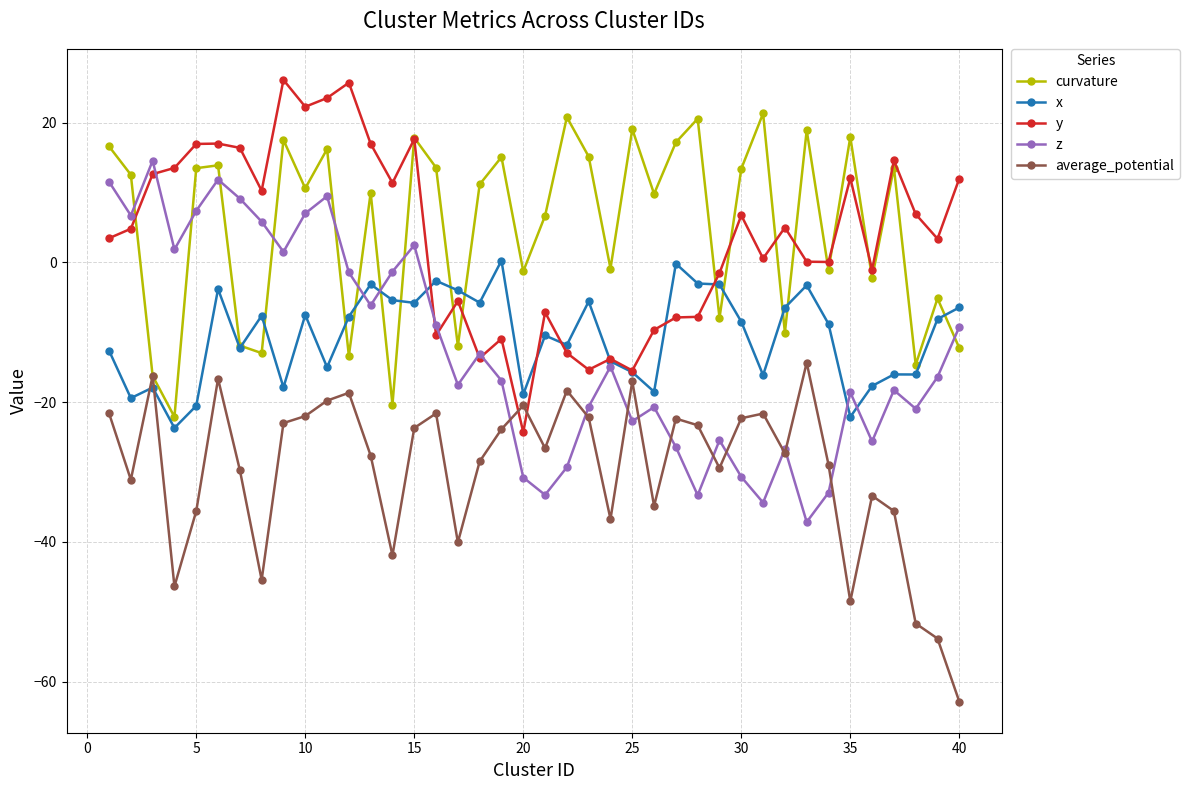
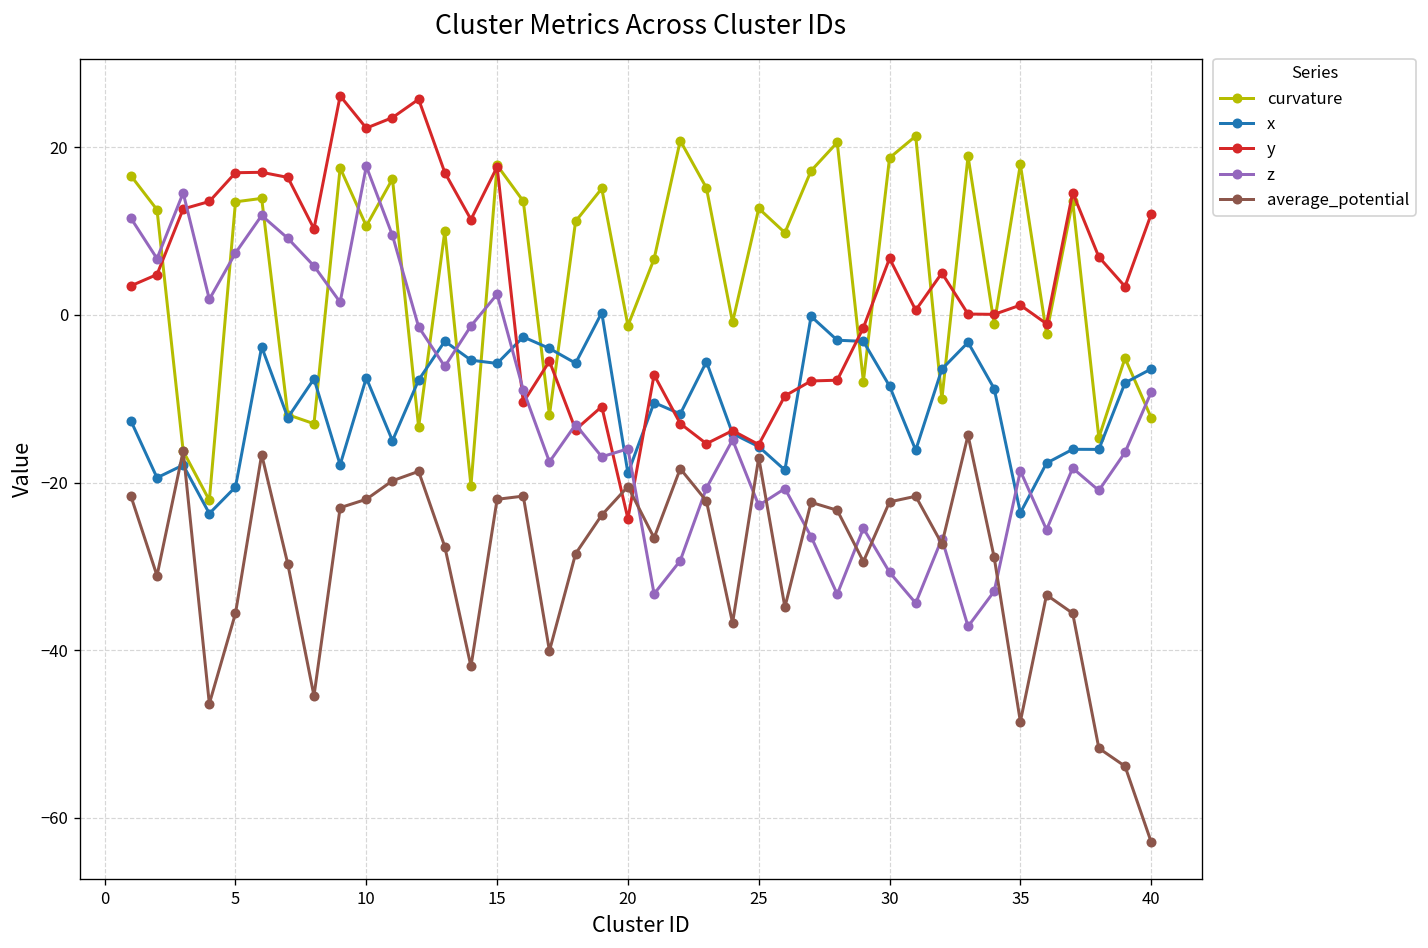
  {
    "curvature": {
      "5": 13,
      "10": 11,
      "20": -1,
-     "25": 19,
-     "30": 13,
+     "25": 13,
+     "30": 19,
      "35": 18,
      "40": -12
    },
    "x": {
      "5": -21,
      "10": -8,
      "15": -6,
      "20": -19,
      "30": -9,
-     "35": -22,
+     "35": -24,
      "40": -6
    },
    "y": {
      "5": 17,
      "10": 22,
      "20": -24,
      "30": 7,
-     "35": 12,
+     "35": 1,
      "40": 12
    },
    "z": {
      "5": 7,
-     "10": 7,
+     "10": 18,
      "15": 2,
-     "20": -31,
+     "20": -16,
      "25": -23,
      "30": -31,
      "35": -19,
      "40": -9
    },
    "average_potential": {
      "5": -36,
      "10": -22,
-     "15": -24,
+     "15": -22,
      "20": -20,
      "25": -17,
      "30": -22,
      "35": -49,
      "40": -63
    }
  }
